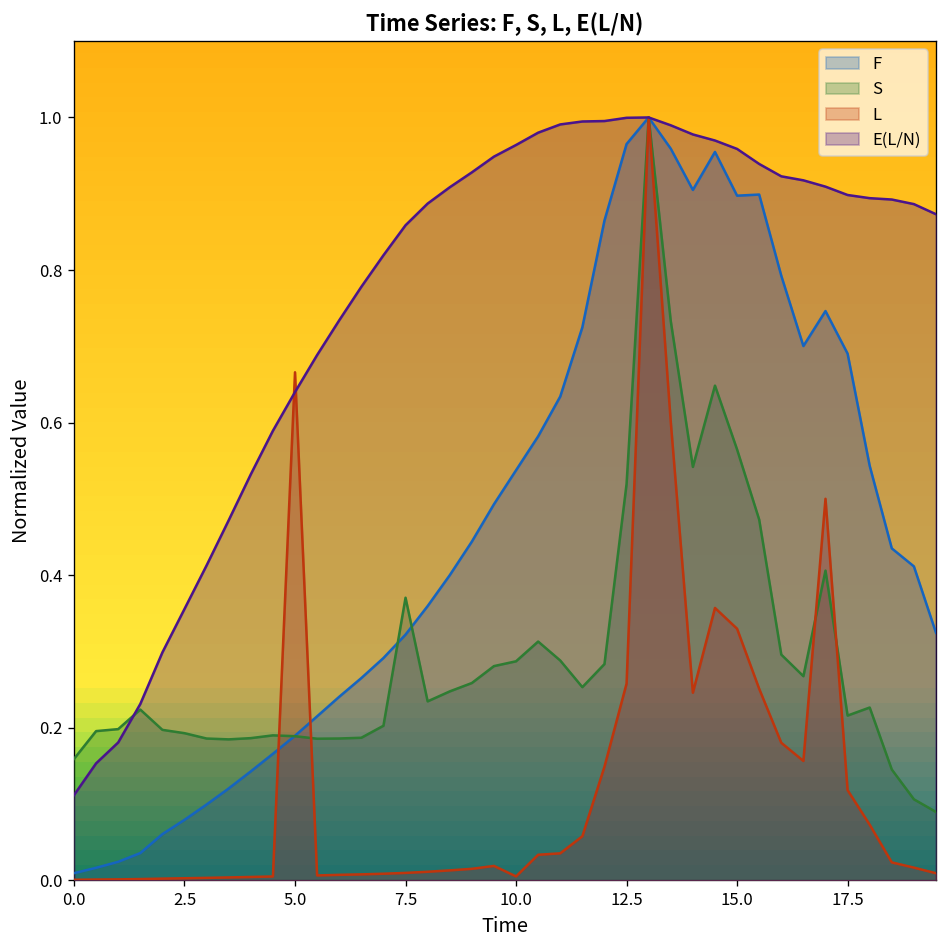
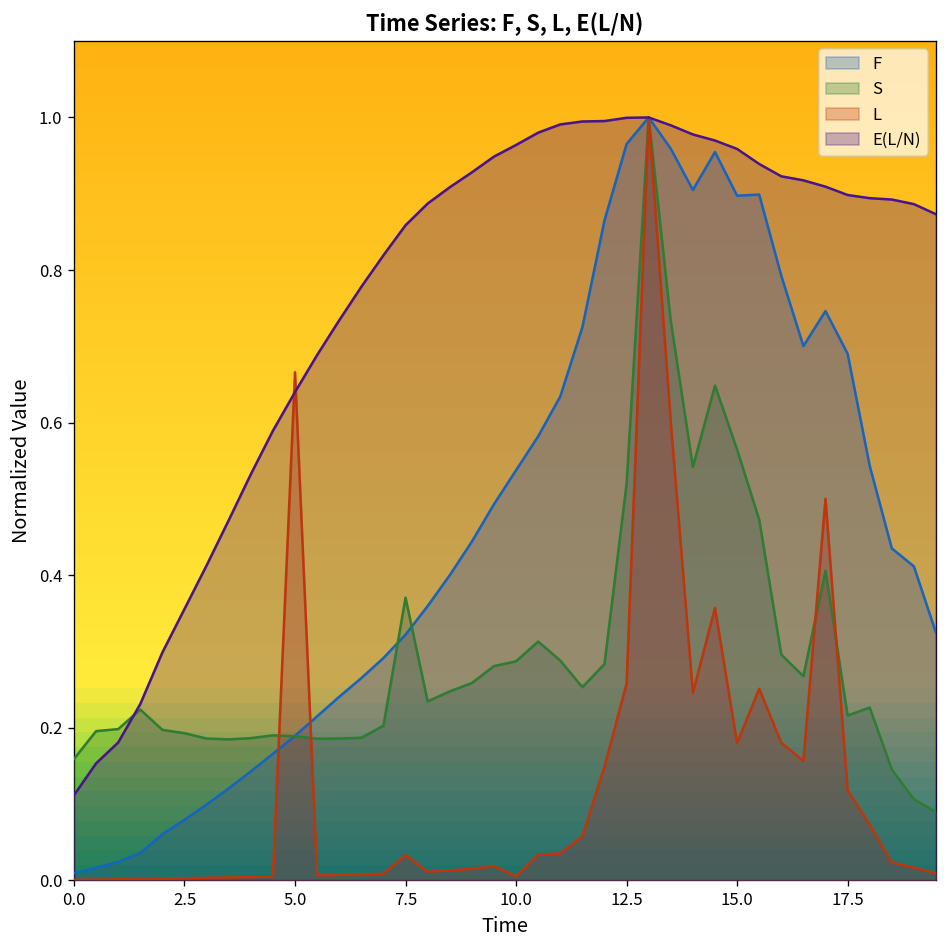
  {
    "S": {
      "0.0": 0.16,
      "2.5": 0.19,
      "7.5": 0.37,
      "10.0": 0.29,
      "12.5": 0.52,
      "15.0": 0.56,
      "17.5": 0.22
    },
    "L": {
      "0.0": 0.00,
      "2.5": 0.00,
      "5.0": 0.67,
-     "7.5": 0.01,
+     "7.5": 0.03,
      "10.0": 0.01,
      "12.5": 0.26,
-     "15.0": 0.33,
+     "15.0": 0.18,
      "17.5": 0.12
    }
  }
